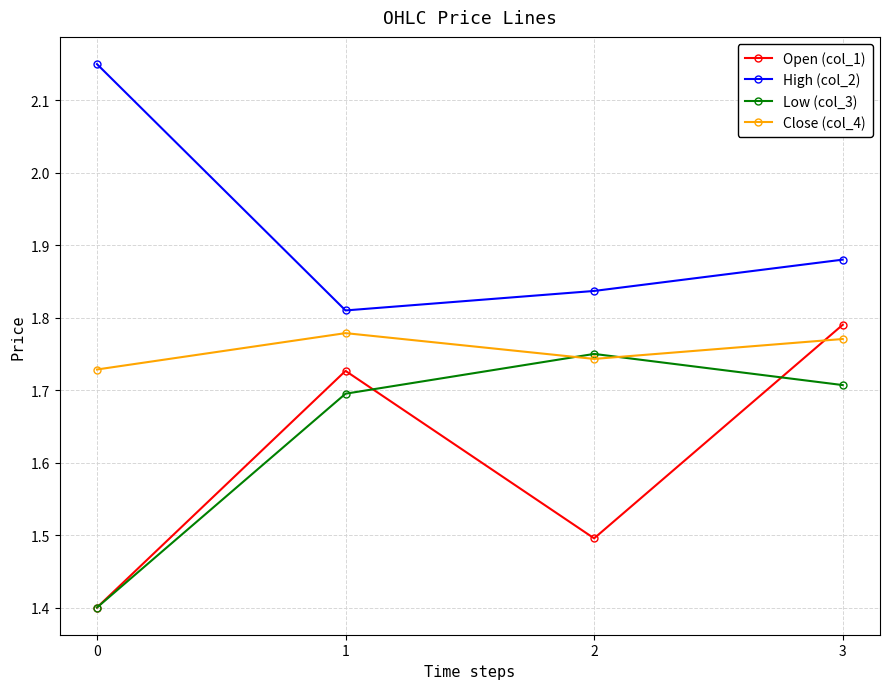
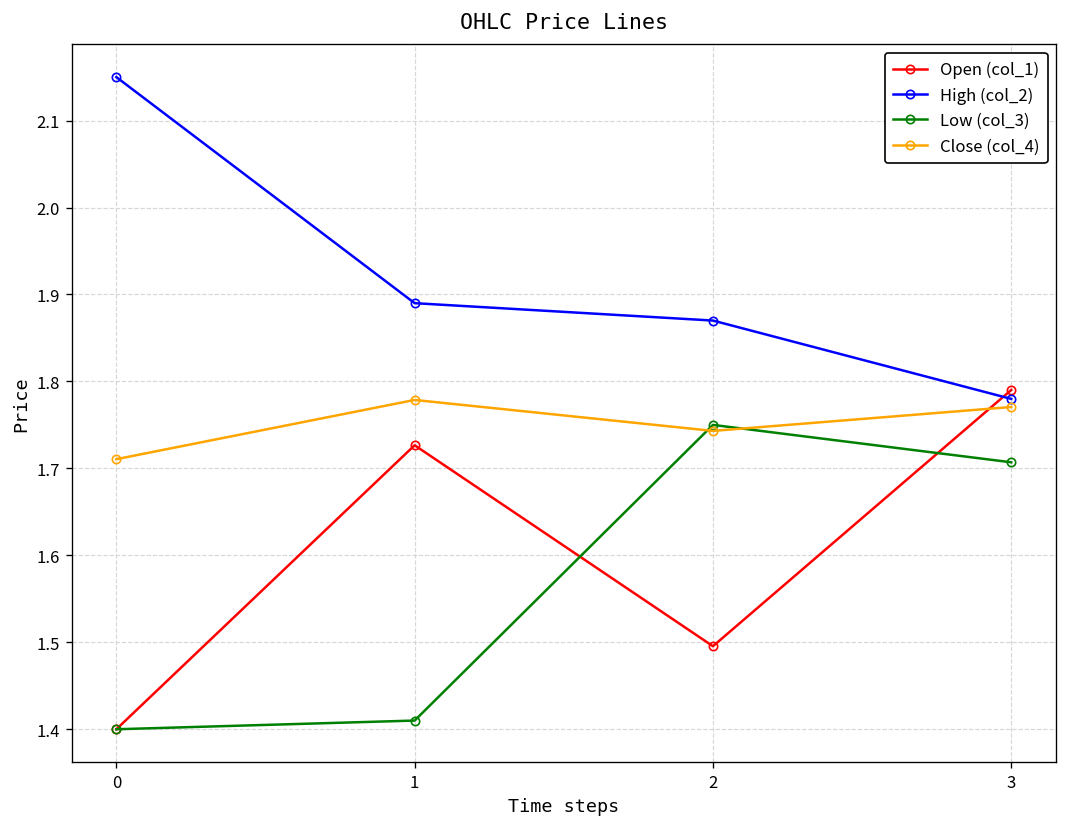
  {
    "Open (col_1)": {
      "1": 1.73,
      "2": 1.50,
      "3": 1.79
    },
    "High (col_2)": {
      "0": 2.15,
-     "1": 1.81,
-     "2": 1.84,
-     "3": 1.88
+     "1": 1.89,
+     "2": 1.87,
+     "3": 1.78
    },
    "Low (col_3)": {
-     "1": 1.70,
+     "1": 1.41,
      "2": 1.75,
      "3": 1.71
    },
    "Close (col_4)": {
-     "0": 1.73,
+     "0": 1.71,
      "1": 1.78,
      "2": 1.74,
      "3": 1.77
    }
  }
